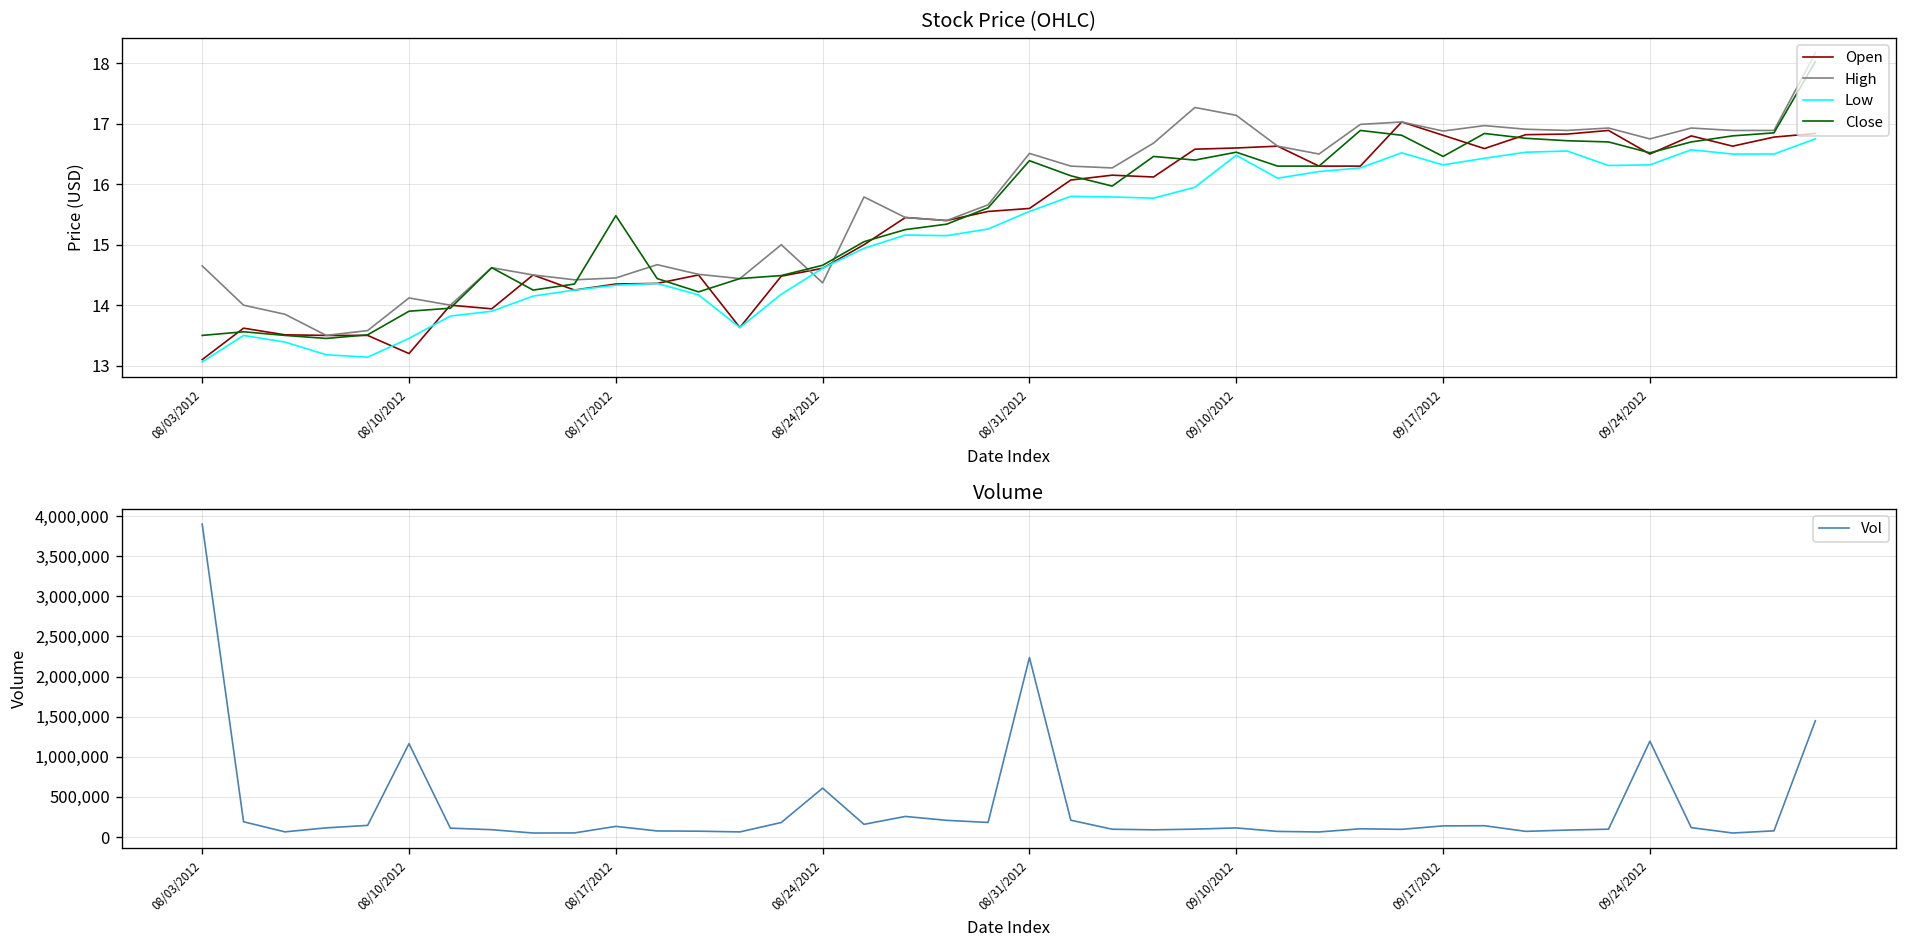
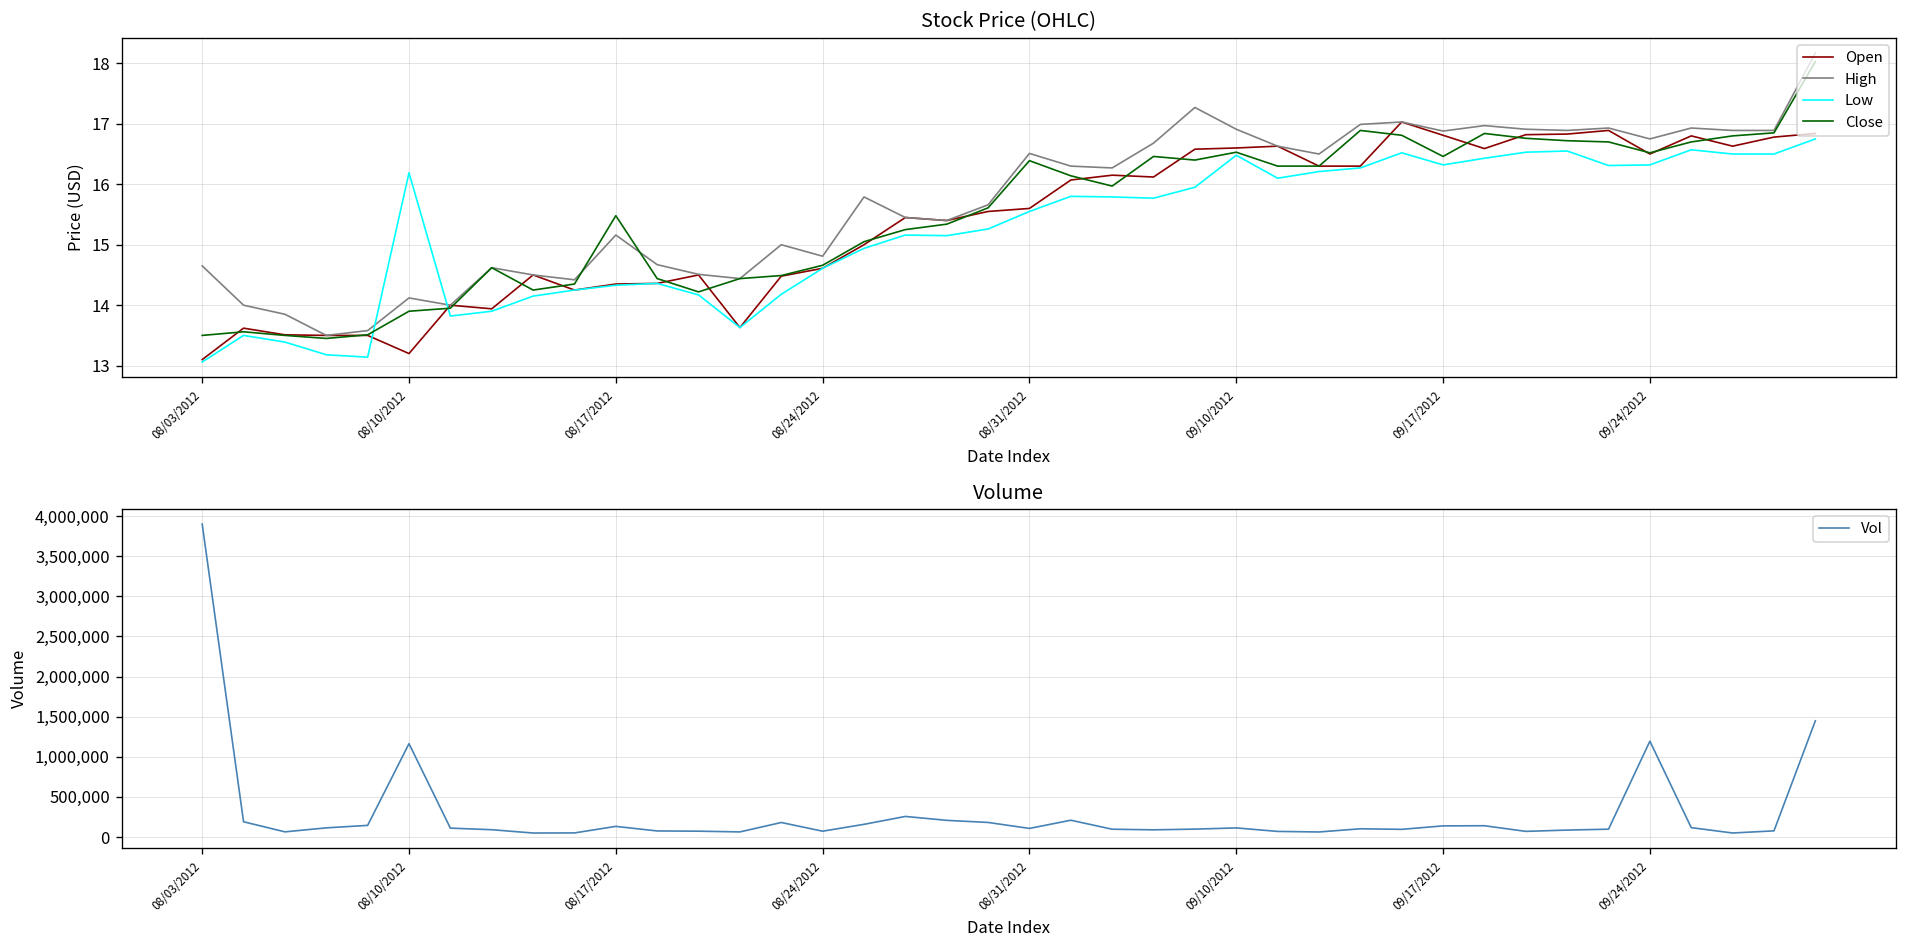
  {
    "Stock Price (OHLC)": {
      "Open": {
        "08/10/2012": "13.2",
        "09/10/2012": "16.6",
        "09/17/2012": "16.8"
      },
      "High": {
        "08/03/2012": "14.7",
        "08/10/2012": "14.1",
-       "08/17/2012": "14.5",
-       "08/24/2012": "14.4",
+       "08/17/2012": "15.2",
+       "08/24/2012": "14.8",
        "08/31/2012": "16.5",
-       "09/10/2012": "17.1",
+       "09/10/2012": "16.9",
        "09/17/2012": "16.9",
        "09/24/2012": "16.8"
      },
      "Low": {
-       "08/10/2012": "13.5",
+       "08/10/2012": "16.2",
        "09/10/2012": "16.5",
        "09/17/2012": "16.3",
        "09/24/2012": "16.3"
      },
      "Close": {
        "08/03/2012": "13.5",
        "08/10/2012": "13.9",
        "08/17/2012": "15.5",
        "08/31/2012": "16.4",
        "09/10/2012": "16.5",
        "09/17/2012": "16.5"
      }
    },
    "Volume": {
      "08/03/2012": "3,900,000",
      "08/10/2012": "1,200,000",
      "08/17/2012": "100,000",
-     "08/24/2012": "600,000",
-     "08/31/2012": "2,200,000",
+     "08/24/2012": "100,000",
+     "08/31/2012": "100,000",
      "09/10/2012": "100,000",
      "09/17/2012": "100,000",
      "09/24/2012": "1,200,000"
    }
  }
